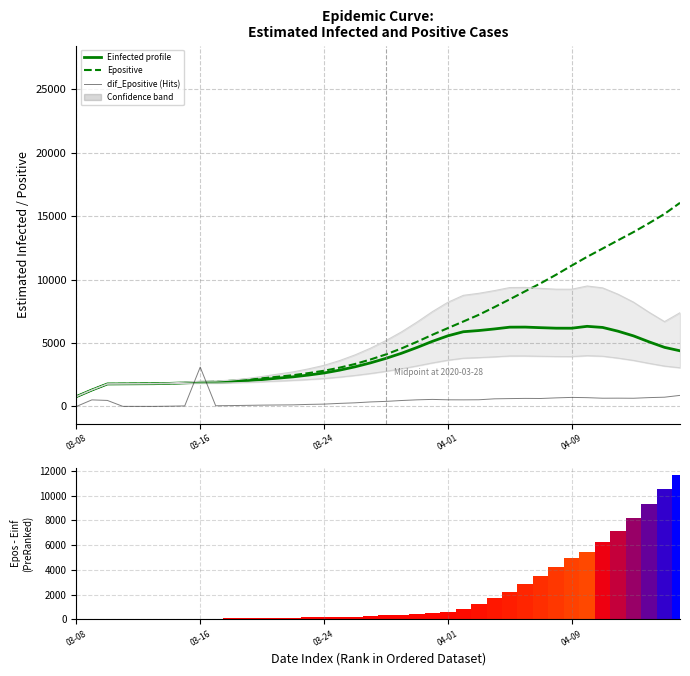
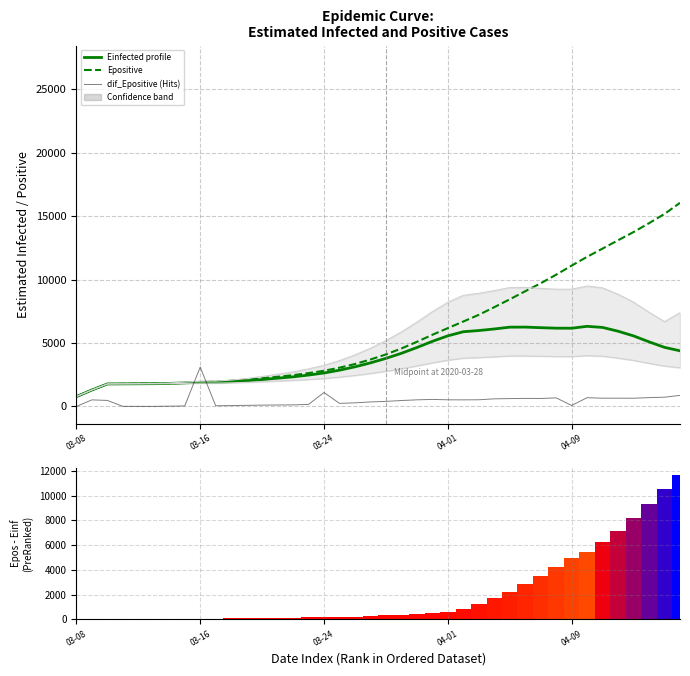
  {
    "Epidemic Curve: Estimated Infected and Positive Cases": {
      "dif_Epositive (Hits)": {
        "03-08": 0,
        "03-16": 3100,
-       "03-24": 200,
+       "03-24": 1100,
        "04-01": 500,
-       "04-09": 700
+       "04-09": 100
      }
    }
  }
